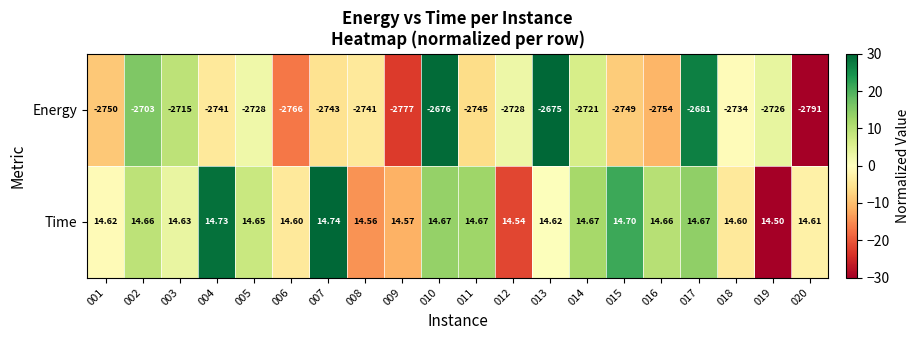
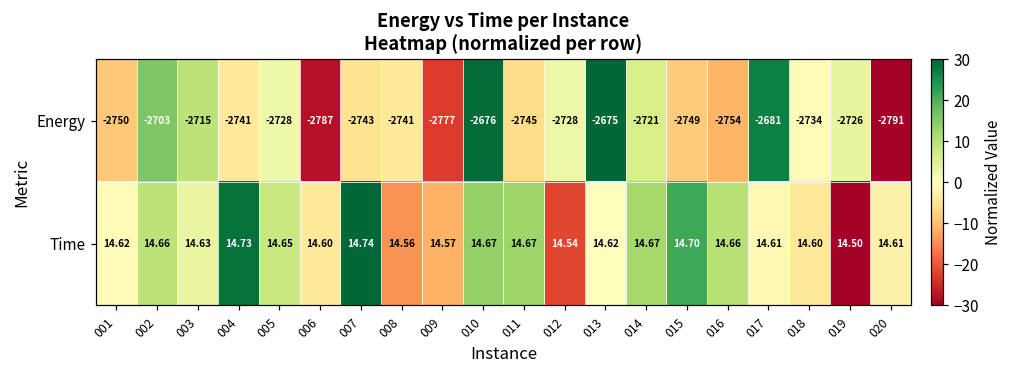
  {
    "Energy": {
      "001": -2750,
      "002": -2703,
      "003": -2715,
      "004": -2741,
      "005": -2728,
-     "006": -2766,
+     "006": -2787,
      "007": -2743,
      "008": -2741,
      "009": -2777,
      "010": -2676,
      "011": -2745,
      "012": -2728,
      "013": -2675,
      "014": -2721,
      "015": -2749,
      "016": -2754,
      "017": -2681,
      "018": -2734,
      "019": -2726,
      "020": -2791
    },
    "Time": {
      "001": 14.62,
      "002": 14.66,
      "003": 14.63,
      "004": 14.73,
      "005": 14.65,
      "006": 14.60,
      "007": 14.74,
      "008": 14.56,
      "009": 14.57,
      "010": 14.67,
      "011": 14.67,
      "012": 14.54,
      "013": 14.62,
      "014": 14.67,
      "015": 14.70,
      "016": 14.66,
-     "017": 14.67,
+     "017": 14.61,
      "018": 14.60,
      "019": 14.50,
      "020": 14.61
    }
  }
